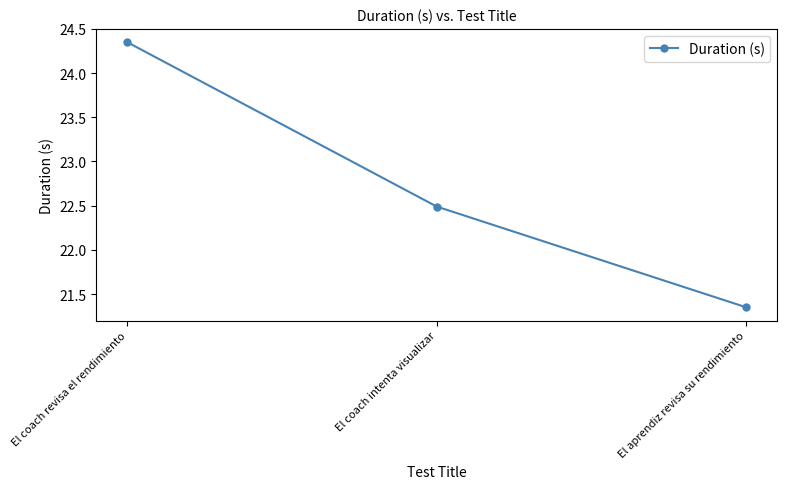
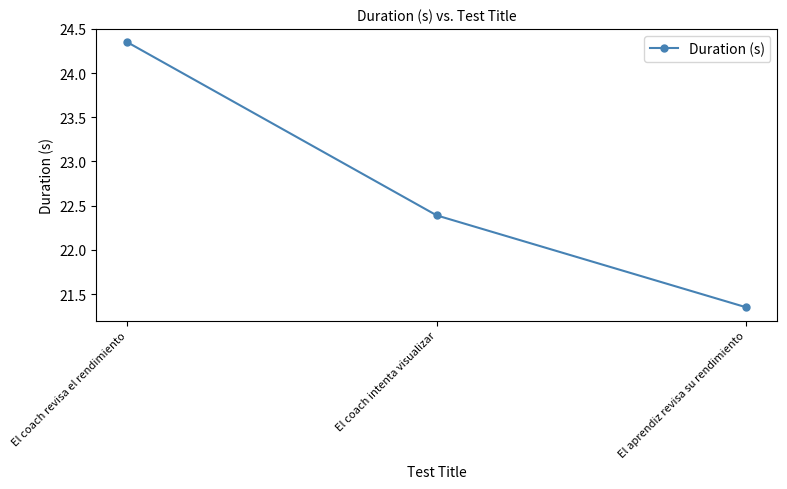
  {
    "El coach revisa el rendimiento": 24.4,
-   "El coach intenta visualizar": 22.5,
+   "El coach intenta visualizar": 22.4,
    "El aprendiz revisa su rendimiento": 21.4
  }
